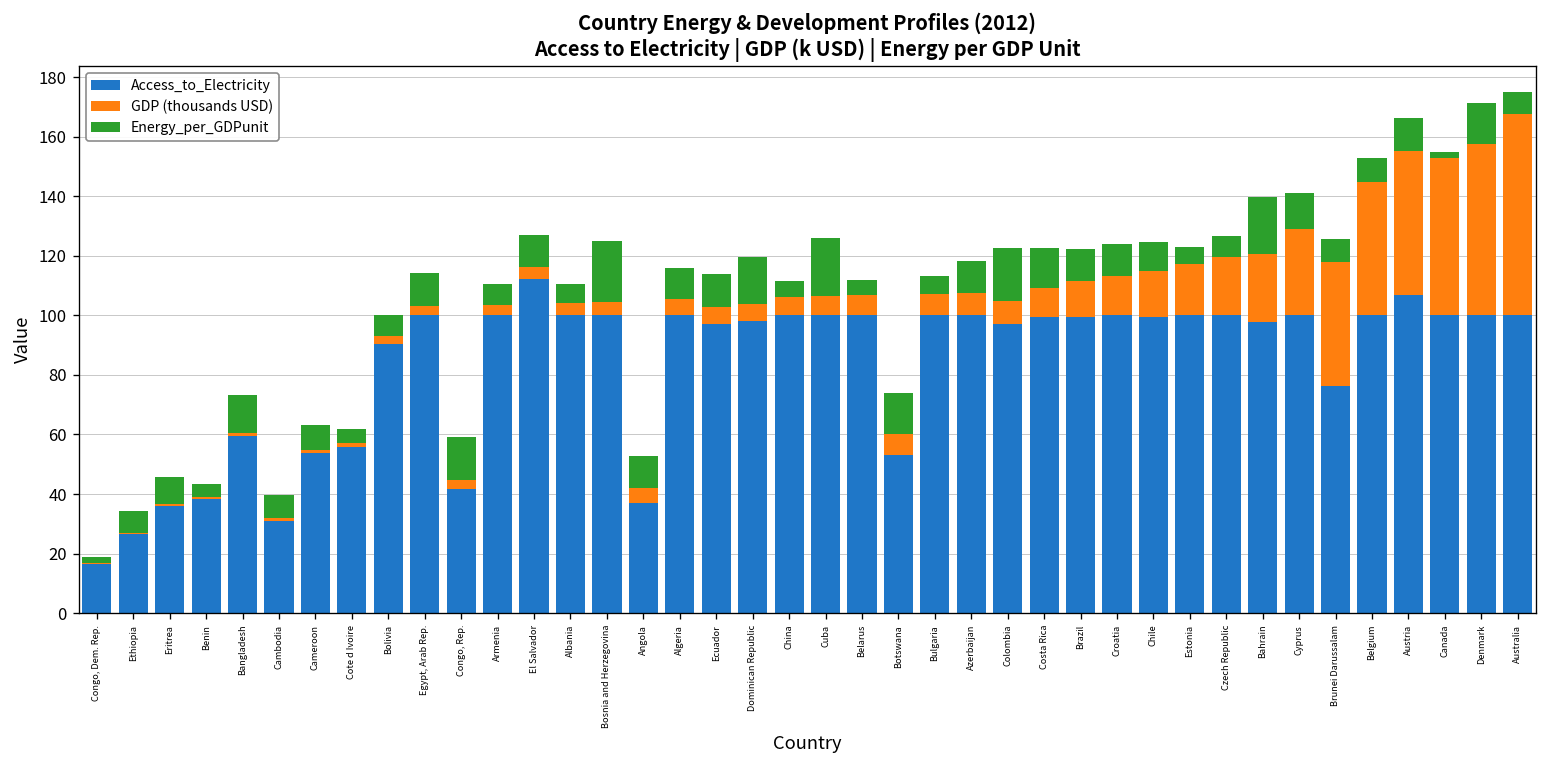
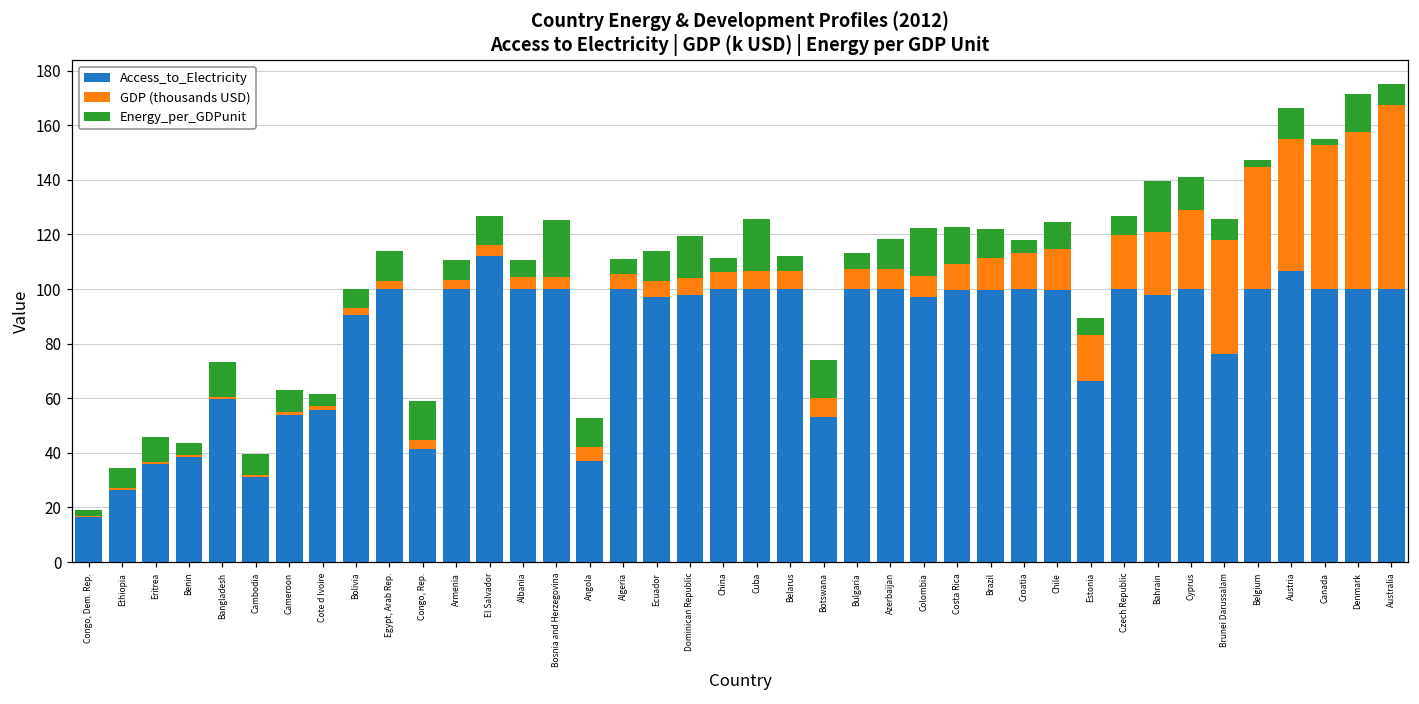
  {
    "Access_to_Electricity": {
      "Congo, Dem. Rep.": 16,
      "Ethiopia": 27,
      "Eritrea": 36,
      "Benin": 38,
      "Bangladesh": 60,
      "Cambodia": 31,
      "Cameroon": 54,
      "Cote d Ivoire": 56,
      "Bolivia": 91,
      "Egypt, Arab Rep.": 100,
      "Congo, Rep.": 42,
      "Armenia": 100,
      "El Salvador": 112,
      "Albania": 100,
      "Bosnia and Herzegovina": 100,
      "Angola": 37,
      "Algeria": 100,
      "Ecuador": 97,
      "Dominican Republic": 98,
      "China": 100,
      "Cuba": 100,
      "Belarus": 100,
      "Botswana": 53,
      "Bulgaria": 100,
      "Azerbaijan": 100,
      "Colombia": 97,
      "Costa Rica": 100,
      "Brazil": 100,
      "Croatia": 100,
      "Chile": 100,
-     "Estonia": 100,
+     "Estonia": 66,
      "Czech Republic": 100,
      "Bahrain": 98,
      "Cyprus": 100,
      "Brunei Darussalam": 76,
      "Belgium": 100,
      "Austria": 107,
      "Canada": 100,
      "Denmark": 100,
      "Australia": 100
    },
    "GDP (thousands USD)": {
      "Cameroon": 1,
      "Cote d Ivoire": 1,
      "Bolivia": 3,
      "Egypt, Arab Rep.": 3,
      "Congo, Rep.": 3,
      "Armenia": 3,
      "El Salvador": 4,
      "Albania": 4,
      "Bosnia and Herzegovina": 4,
      "Angola": 5,
      "Algeria": 5,
      "Ecuador": 6,
      "Dominican Republic": 6,
      "China": 6,
      "Cuba": 6,
      "Belarus": 7,
      "Botswana": 7,
      "Bulgaria": 7,
      "Azerbaijan": 7,
      "Colombia": 8,
      "Costa Rica": 10,
      "Brazil": 12,
      "Croatia": 13,
      "Chile": 15,
      "Estonia": 17,
      "Czech Republic": 20,
      "Bahrain": 23,
      "Cyprus": 29,
      "Brunei Darussalam": 42,
      "Belgium": 45,
      "Austria": 48,
      "Canada": 53,
      "Denmark": 58,
      "Australia": 68
    },
    "Energy_per_GDPunit": {
      "Congo, Dem. Rep.": 2,
      "Ethiopia": 7,
      "Eritrea": 9,
      "Benin": 4,
      "Bangladesh": 13,
      "Cambodia": 8,
      "Cameroon": 8,
      "Cote d Ivoire": 5,
      "Bolivia": 7,
      "Egypt, Arab Rep.": 11,
      "Congo, Rep.": 14,
      "Armenia": 7,
      "El Salvador": 11,
      "Albania": 6,
      "Bosnia and Herzegovina": 21,
      "Angola": 11,
-     "Algeria": 11,
+     "Algeria": 5,
      "Ecuador": 11,
      "Dominican Republic": 16,
      "China": 5,
      "Cuba": 19,
      "Belarus": 5,
      "Botswana": 14,
      "Bulgaria": 6,
      "Azerbaijan": 11,
      "Colombia": 18,
      "Costa Rica": 13,
      "Brazil": 11,
-     "Croatia": 11,
+     "Croatia": 5,
      "Chile": 10,
      "Estonia": 6,
      "Czech Republic": 7,
      "Bahrain": 19,
      "Cyprus": 12,
      "Brunei Darussalam": 8,
-     "Belgium": 8,
+     "Belgium": 2,
      "Austria": 11,
      "Canada": 2,
      "Denmark": 14,
      "Australia": 8
    }
  }
